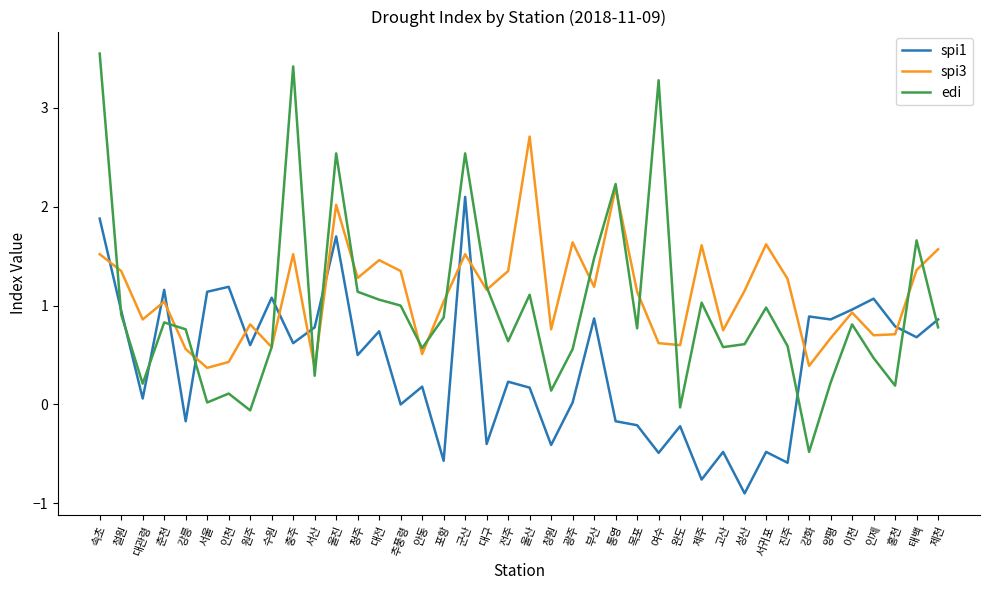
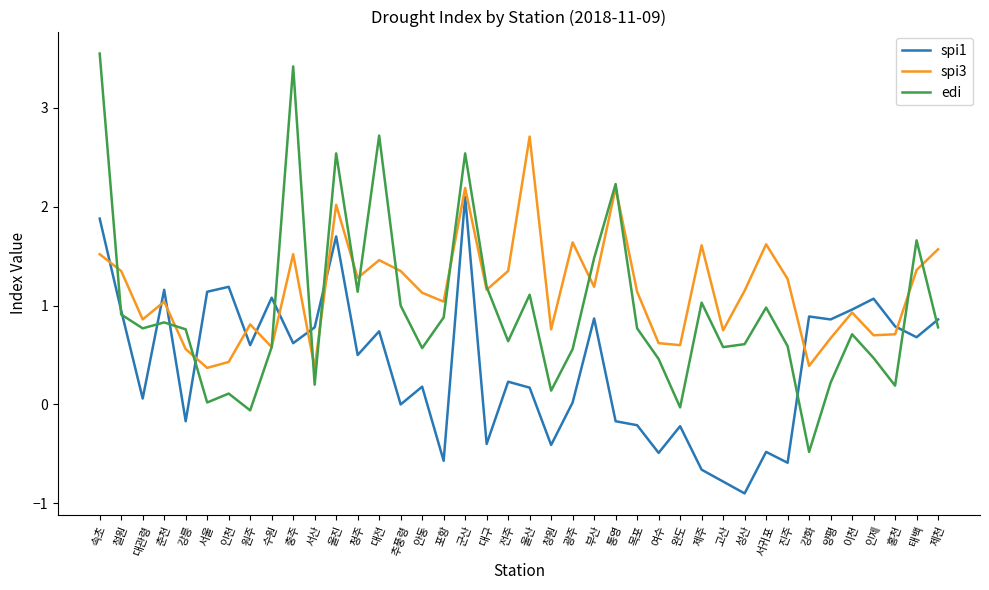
  {
    "spi1": {
      "속초": 1.9,
      "철원": 1.0,
      "대관령": 0.1,
      "춘천": 1.2,
      "강릉": -0.2,
      "서울": 1.1,
      "인천": 1.2,
      "원주": 0.6,
      "수원": 1.1,
      "충주": 0.6,
      "서산": 0.8,
      "울진": 1.7,
      "청주": 0.5,
      "대전": 0.7,
      "추풍령": 0.0,
      "안동": 0.2,
      "포항": -0.6,
      "군산": 2.1,
      "대구": -0.4,
      "전주": 0.2,
      "울산": 0.2,
      "창원": -0.4,
      "광주": 0.0,
      "부산": 0.9,
      "통영": -0.2,
      "목포": -0.2,
      "여수": -0.5,
      "완도": -0.2,
-     "제주": -0.8,
-     "고산": -0.5,
+     "제주": -0.7,
+     "고산": -0.8,
      "성산": -0.9,
      "서귀포": -0.5,
      "진주": -0.6,
      "강화": 0.9,
      "양평": 0.9,
      "이천": 1.0,
      "인제": 1.1,
      "홍천": 0.8,
      "태백": 0.7,
      "제천": 0.9
    },
    "spi3": {
      "속초": 1.5,
      "철원": 1.4,
      "대관령": 0.9,
      "춘천": 1.0,
      "강릉": 0.6,
      "서울": 0.4,
      "인천": 0.4,
      "원주": 0.8,
      "충주": 1.5,
      "서산": 0.4,
      "울진": 2.0,
      "청주": 1.3,
      "대전": 1.5,
      "추풍령": 1.4,
-     "안동": 0.5,
+     "안동": 1.1,
      "포항": 1.0,
-     "군산": 1.5,
+     "군산": 2.2,
      "대구": 1.2,
      "전주": 1.4,
      "울산": 2.7,
      "창원": 0.8,
      "광주": 1.6,
      "부산": 1.2,
      "통영": 2.2,
      "목포": 1.1,
      "여수": 0.6,
      "완도": 0.6,
      "제주": 1.6,
      "고산": 0.8,
      "성산": 1.2,
      "서귀포": 1.6,
      "진주": 1.3,
      "강화": 0.4,
      "양평": 0.7,
      "이천": 0.9,
      "인제": 0.7,
      "홍천": 0.7,
      "태백": 1.4,
      "제천": 1.6
    },
    "edi": {
      "속초": 3.6,
      "철원": 0.9,
-     "대관령": 0.2,
+     "대관령": 0.8,
      "춘천": 0.8,
      "강릉": 0.8,
      "서울": 0.0,
      "인천": 0.1,
      "원주": -0.1,
      "충주": 3.4,
-     "서산": 0.3,
+     "서산": 0.2,
      "울진": 2.5,
      "청주": 1.1,
-     "대전": 1.1,
+     "대전": 2.7,
      "추풍령": 1.0,
      "안동": 0.6,
      "포항": 0.9,
      "군산": 2.5,
      "대구": 1.2,
      "전주": 0.6,
      "울산": 1.1,
      "창원": 0.1,
      "광주": 0.6,
      "부산": 1.5,
      "통영": 2.2,
      "목포": 0.8,
-     "여수": 3.3,
+     "여수": 0.5,
      "완도": 0.0,
      "제주": 1.0,
      "고산": 0.6,
      "성산": 0.6,
      "서귀포": 1.0,
      "진주": 0.6,
      "강화": -0.5,
      "양평": 0.2,
-     "이천": 0.8,
+     "이천": 0.7,
      "인제": 0.5,
      "홍천": 0.2,
      "태백": 1.7,
      "제천": 0.8
    }
  }
